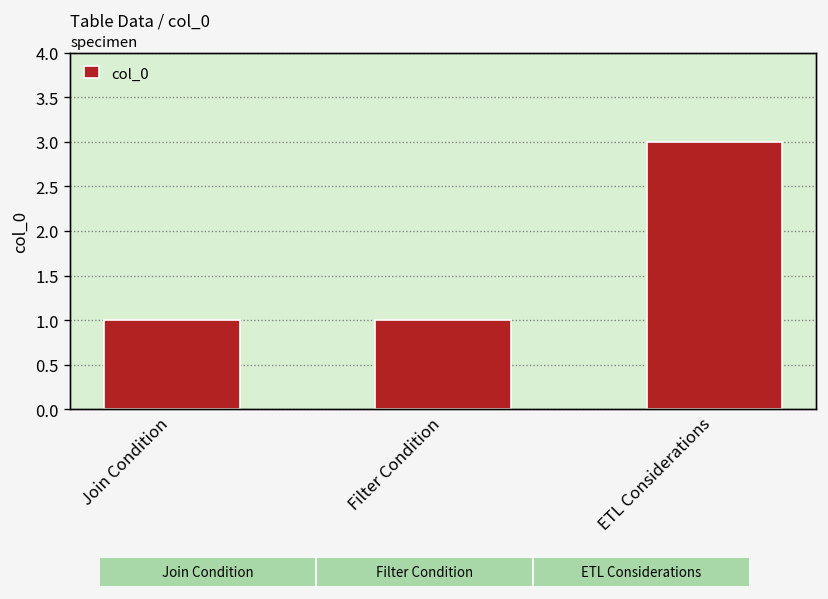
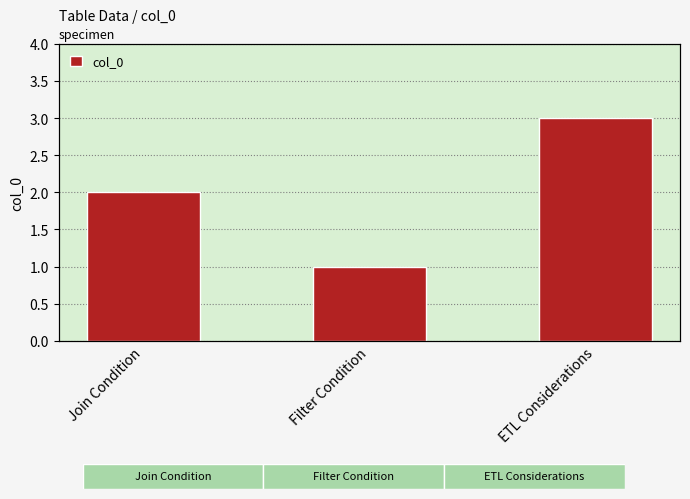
  {
-   "Join Condition": 1,
+   "Join Condition": 2,
    "Filter Condition": 1,
    "ETL Considerations": 3
  }
